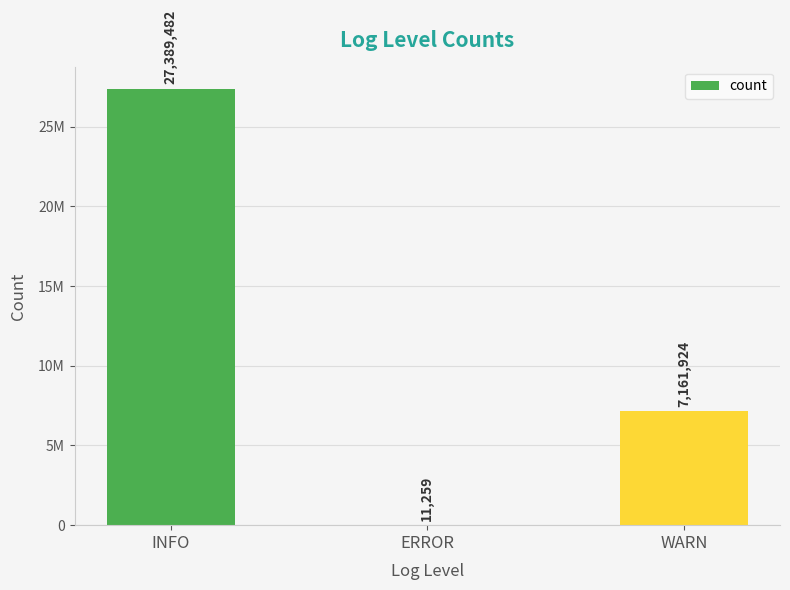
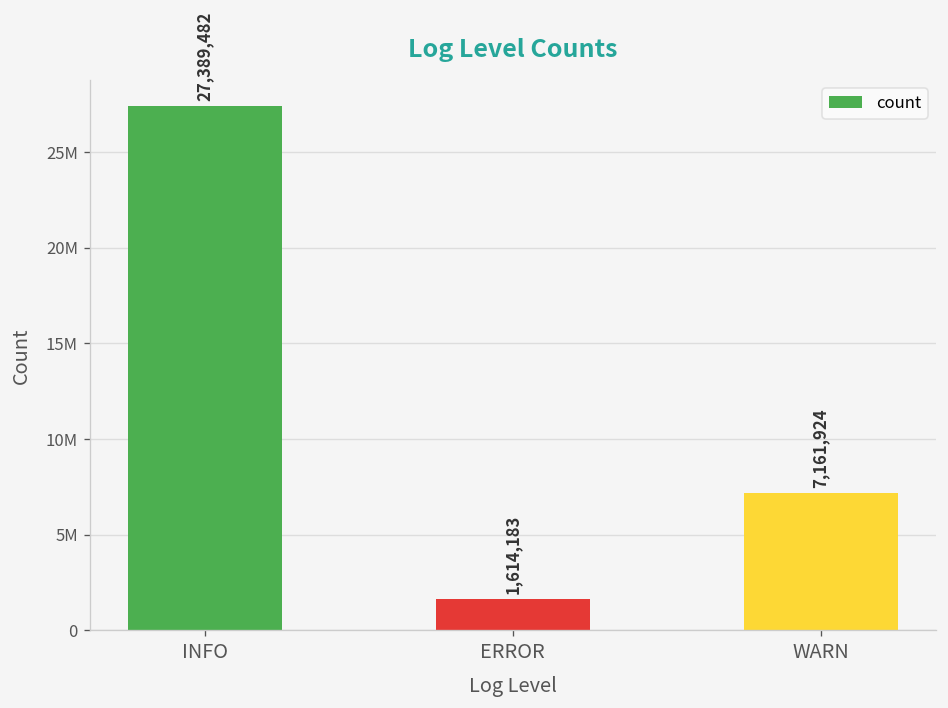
  {
    "INFO": "27,389,482",
-   "ERROR": "11,259",
+   "ERROR": "1,614,183",
    "WARN": "7,161,924"
  }
